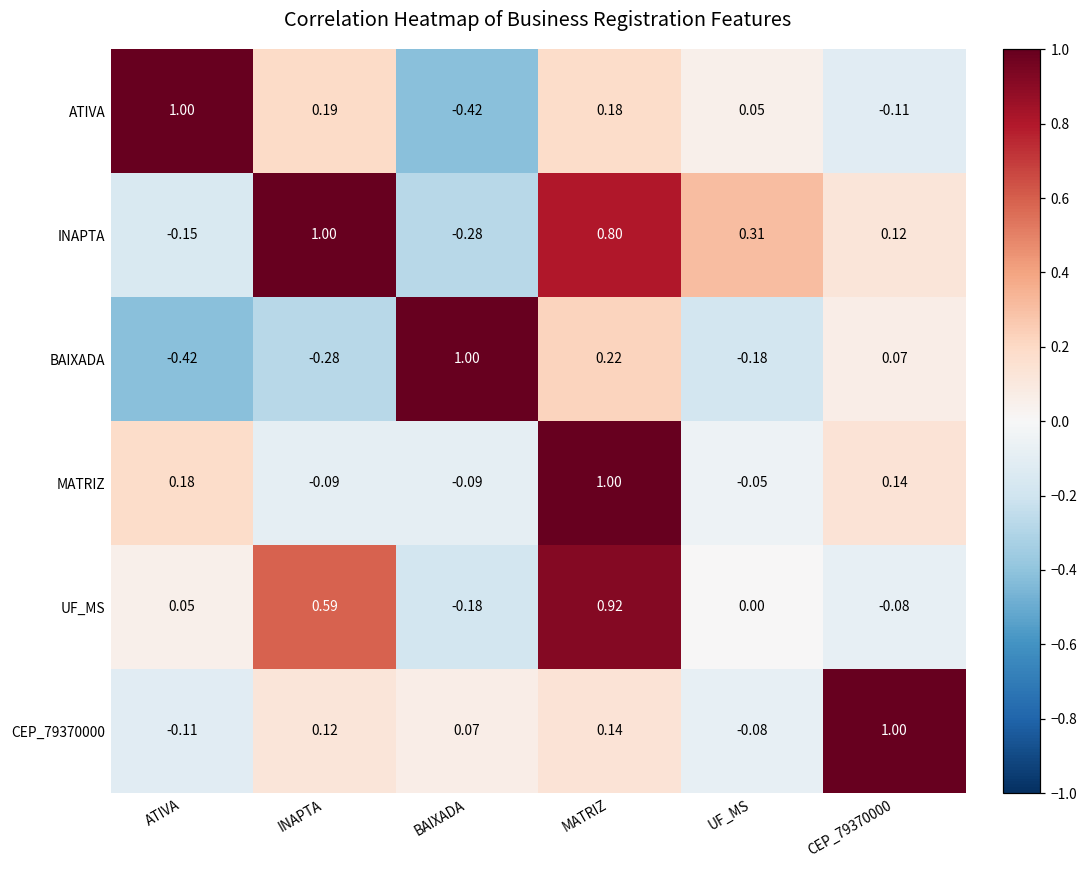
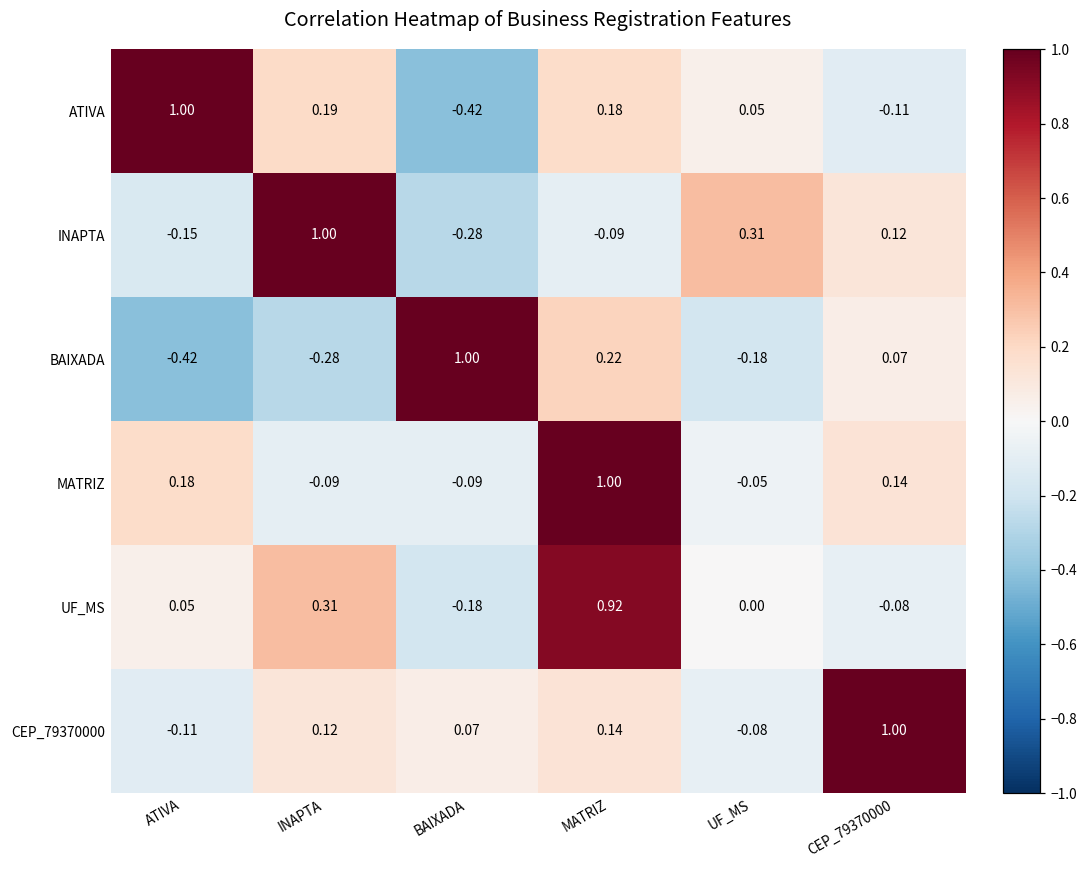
  {
    "ATIVA": {
      "ATIVA": 1.00,
      "INAPTA": 0.19,
      "BAIXADA": -0.42,
      "MATRIZ": 0.18,
      "UF_MS": 0.05,
      "CEP_79370000": -0.11
    },
    "INAPTA": {
      "ATIVA": -0.15,
      "INAPTA": 1.00,
      "BAIXADA": -0.28,
-     "MATRIZ": 0.80,
+     "MATRIZ": -0.09,
      "UF_MS": 0.31,
      "CEP_79370000": 0.12
    },
    "BAIXADA": {
      "ATIVA": -0.42,
      "INAPTA": -0.28,
      "BAIXADA": 1.00,
      "MATRIZ": 0.22,
      "UF_MS": -0.18,
      "CEP_79370000": 0.07
    },
    "MATRIZ": {
      "ATIVA": 0.18,
      "INAPTA": -0.09,
      "BAIXADA": -0.09,
      "MATRIZ": 1.00,
      "UF_MS": -0.05,
      "CEP_79370000": 0.14
    },
    "UF_MS": {
      "ATIVA": 0.05,
-     "INAPTA": 0.59,
+     "INAPTA": 0.31,
      "BAIXADA": -0.18,
      "MATRIZ": 0.92,
      "UF_MS": 0.00,
      "CEP_79370000": -0.08
    },
    "CEP_79370000": {
      "ATIVA": -0.11,
      "INAPTA": 0.12,
      "BAIXADA": 0.07,
      "MATRIZ": 0.14,
      "UF_MS": -0.08,
      "CEP_79370000": 1.00
    }
  }
